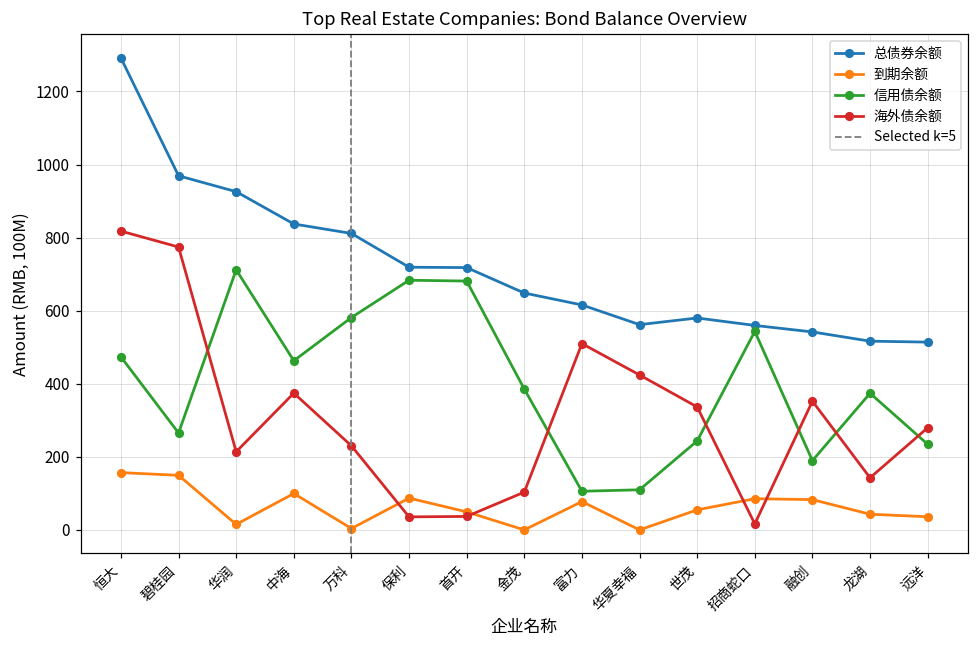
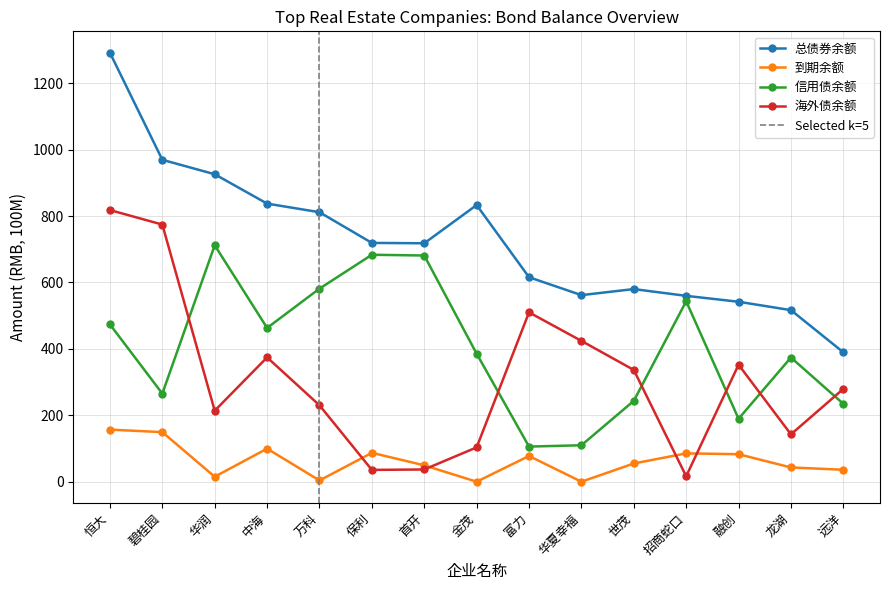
  {
    "总债券余额": {
      "恒大": 1290,
      "碧桂园": 970,
      "华润": 930,
      "中海": 840,
      "万科": 810,
      "保利": 720,
      "首开": 720,
-     "金茂": 650,
+     "金茂": 830,
      "富力": 620,
      "华夏幸福": 560,
      "世茂": 580,
      "招商蛇口": 560,
      "融创": 540,
      "龙湖": 520,
-     "远洋": 510
+     "远洋": 390
    },
    "到期余额": {
      "恒大": 160,
      "碧桂园": 150,
      "华润": 20,
      "中海": 100,
      "万科": 0,
      "保利": 90,
      "首开": 50,
      "金茂": 0,
      "富力": 80,
      "华夏幸福": 0,
      "世茂": 50,
      "招商蛇口": 90,
      "融创": 80,
      "龙湖": 40,
      "远洋": 40
    },
    "信用债余额": {
      "恒大": 470,
      "碧桂园": 270,
      "华润": 710,
      "中海": 460,
      "万科": 580,
      "保利": 680,
      "首开": 680,
      "金茂": 390,
      "富力": 110,
      "华夏幸福": 110,
      "世茂": 240,
      "招商蛇口": 540,
      "融创": 190,
      "龙湖": 370,
      "远洋": 230
    },
    "海外债余额": {
      "恒大": 820,
      "碧桂园": 770,
      "华润": 210,
      "中海": 370,
      "万科": 230,
      "保利": 40,
      "首开": 40,
      "金茂": 100,
      "富力": 510,
      "华夏幸福": 420,
      "世茂": 340,
      "招商蛇口": 20,
      "融创": 350,
      "龙湖": 140,
      "远洋": 280
    }
  }
